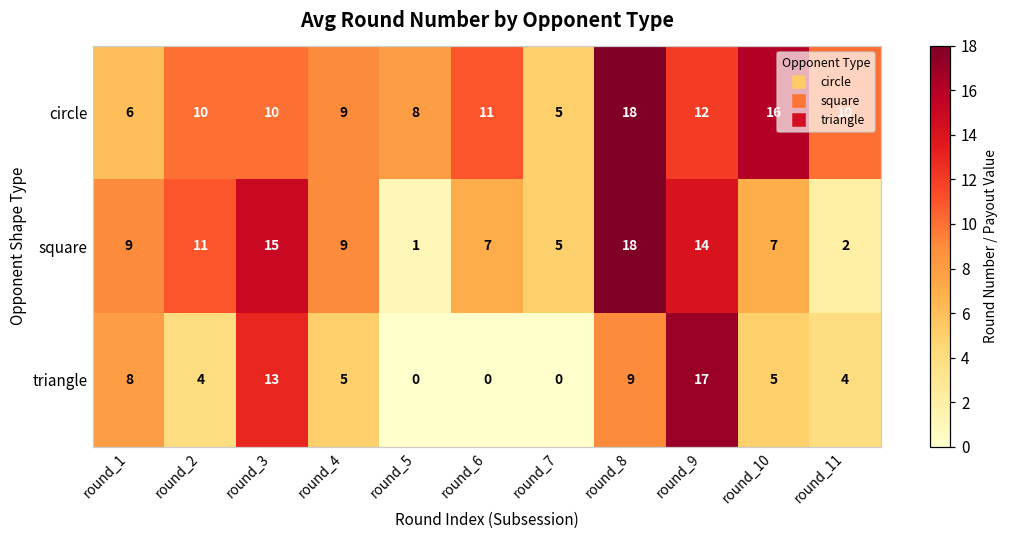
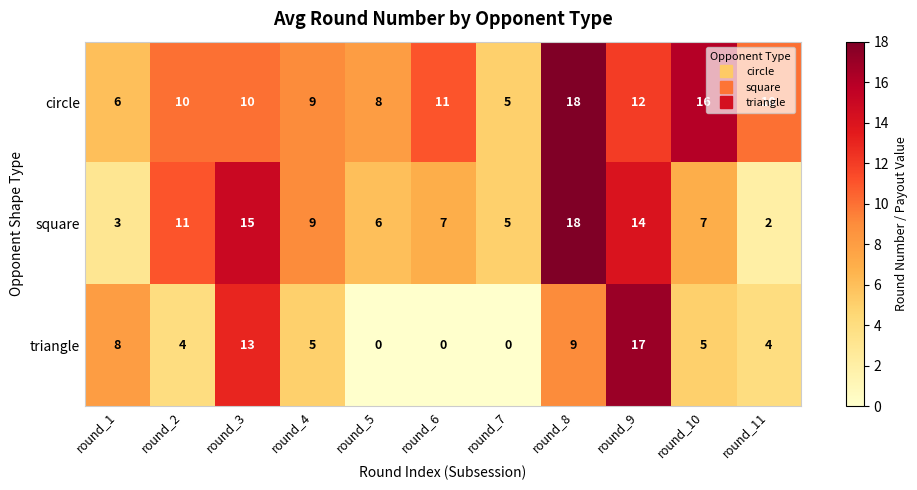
  {
    "circle": {
      "round_1": 6,
      "round_2": 10,
      "round_3": 10,
      "round_4": 9,
      "round_5": 8,
      "round_6": 11,
      "round_7": 5,
      "round_8": 18,
      "round_9": 12
    },
    "square": {
-     "round_1": 9,
+     "round_1": 3,
      "round_2": 11,
      "round_3": 15,
      "round_4": 9,
-     "round_5": 1,
+     "round_5": 6,
      "round_6": 7,
      "round_7": 5,
      "round_8": 18,
      "round_9": 14,
      "round_10": 7,
      "round_11": 2
    },
    "triangle": {
      "round_1": 8,
      "round_2": 4,
      "round_3": 13,
      "round_4": 5,
      "round_5": 0,
      "round_6": 0,
      "round_7": 0,
      "round_8": 9,
      "round_9": 17,
      "round_10": 5,
      "round_11": 4
    }
  }
